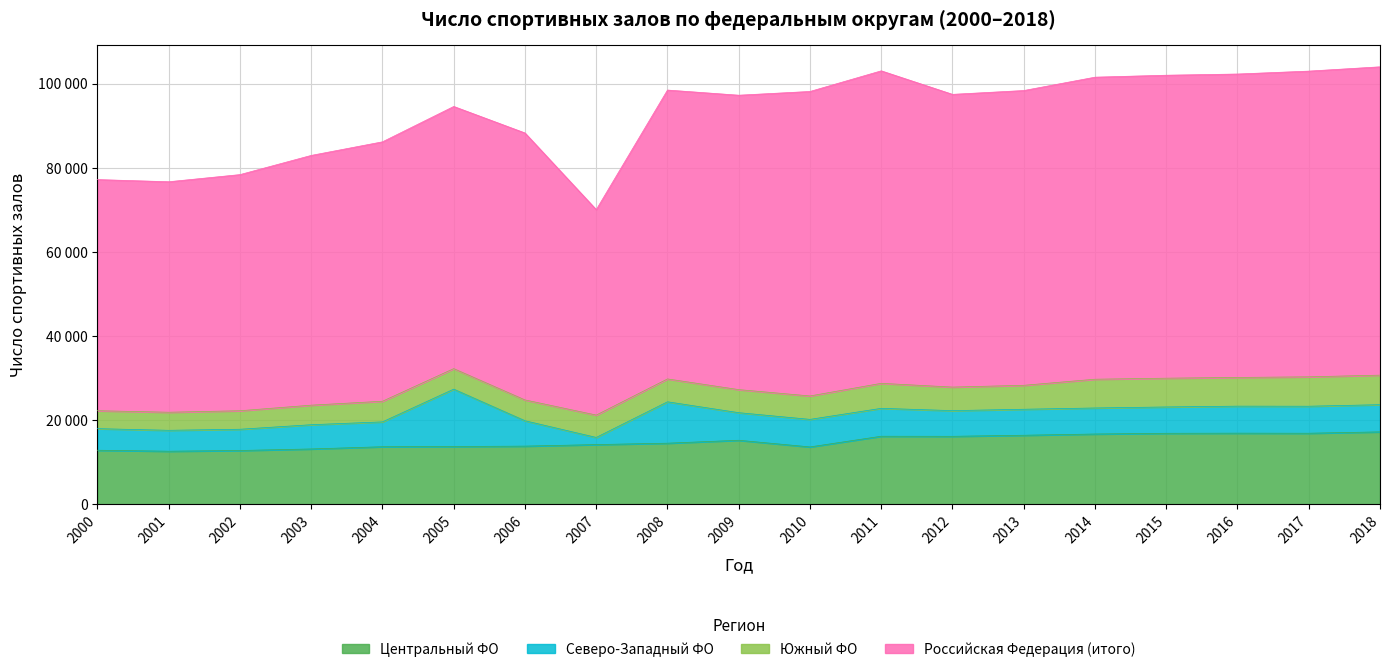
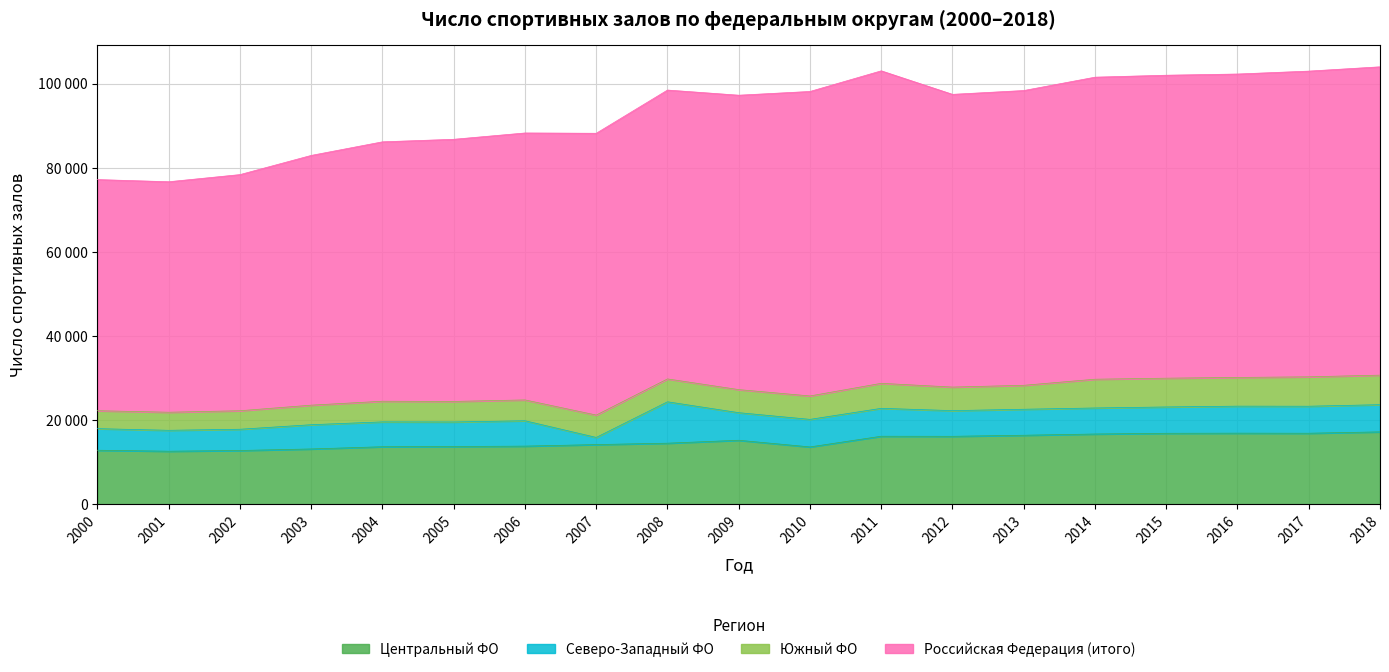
  {
    "Центральный ФО": {
      "2000": 13000,
      "2001": 13000,
      "2002": 13000,
      "2003": 13000,
      "2004": 14000,
      "2005": 14000,
      "2006": 14000,
      "2007": 14000,
      "2008": 15000,
      "2009": 15000,
      "2010": 14000,
      "2011": 16000,
      "2012": 16000,
      "2013": 16000,
      "2014": 17000,
      "2015": 17000,
      "2016": 17000,
      "2017": 17000,
      "2018": 17000
    },
    "Северо-Западный ФО": {
      "2000": 5000,
      "2001": 5000,
      "2002": 5000,
      "2003": 6000,
      "2004": 6000,
-     "2005": 14000,
+     "2005": 6000,
      "2006": 6000,
      "2007": 2000,
      "2008": 10000,
      "2009": 7000,
      "2010": 7000,
      "2011": 7000,
      "2012": 6000,
      "2013": 6000,
      "2014": 6000,
      "2015": 6000,
      "2016": 6000,
      "2017": 6000,
      "2018": 6000
    },
    "Южный ФО": {
      "2000": 4000,
      "2001": 4000,
      "2002": 4000,
      "2003": 5000,
      "2004": 5000,
      "2005": 5000,
      "2006": 5000,
      "2007": 5000,
      "2008": 5000,
      "2009": 5000,
      "2010": 6000,
      "2011": 6000,
      "2012": 6000,
      "2013": 6000,
      "2014": 7000,
      "2015": 7000,
      "2016": 7000,
      "2017": 7000,
      "2018": 7000
    },
    "Российская Федерация (итого)": {
      "2000": 55000,
      "2001": 55000,
      "2002": 56000,
      "2003": 59000,
      "2004": 62000,
      "2005": 62000,
      "2006": 63000,
-     "2007": 49000,
+     "2007": 67000,
      "2008": 69000,
      "2009": 70000,
      "2010": 72000,
      "2011": 74000,
      "2012": 70000,
      "2013": 70000,
      "2014": 72000,
      "2015": 72000,
      "2016": 72000,
      "2017": 73000,
      "2018": 73000
    }
  }
